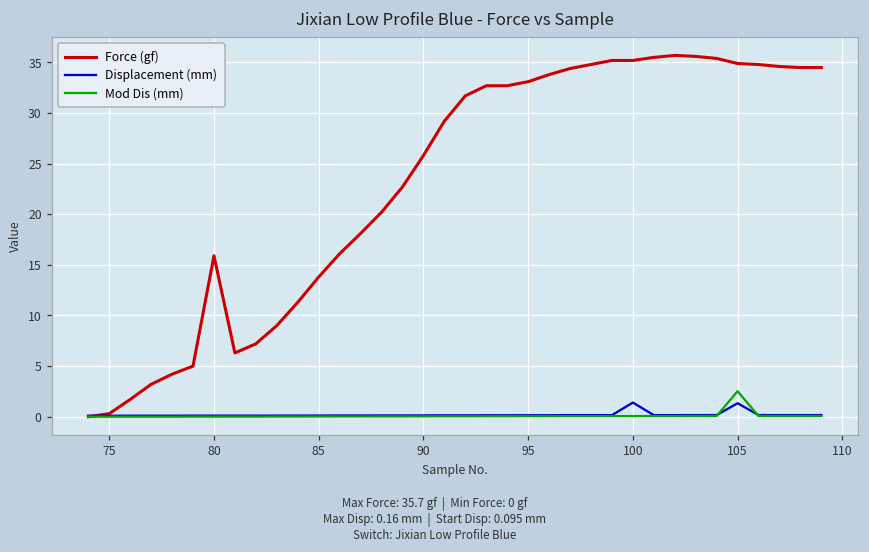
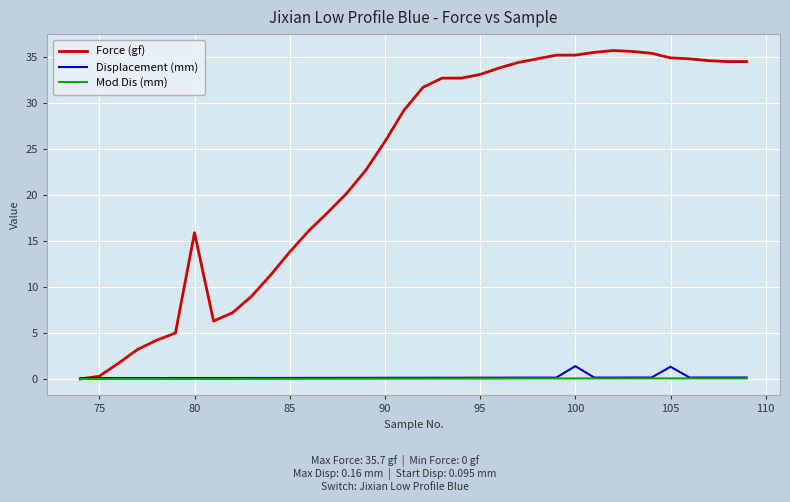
  {
    "Force (gf)": {
      "80": 16,
      "85": 14,
      "90": 26,
      "95": 33,
      "100": 35,
      "105": 35
    },
    "Displacement (mm)": {
      "100": 1,
      "105": 1
    },
    "Mod Dis (mm)": {
      "100": 0,
-     "105": 3
+     "105": 0
    }
  }
